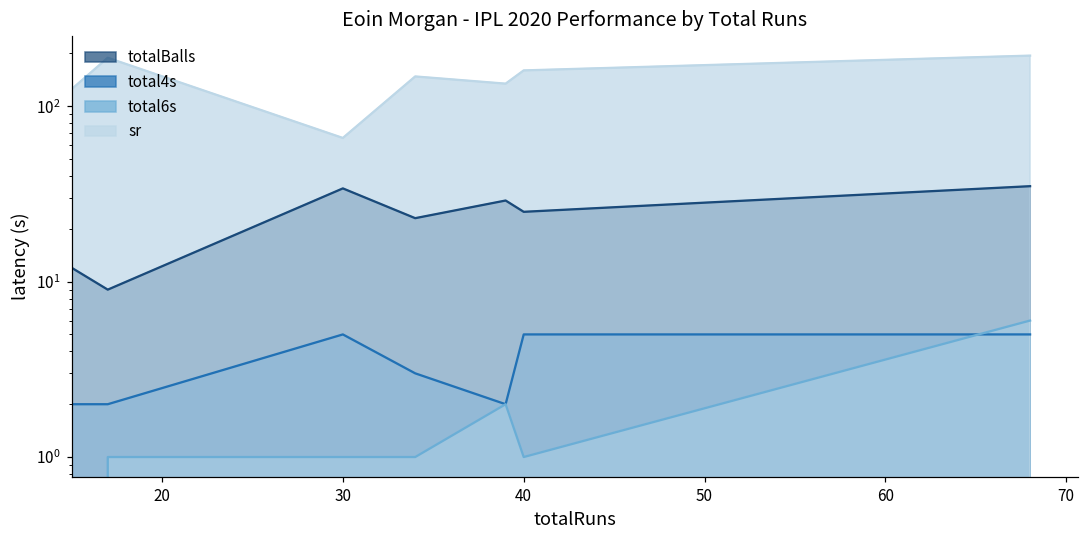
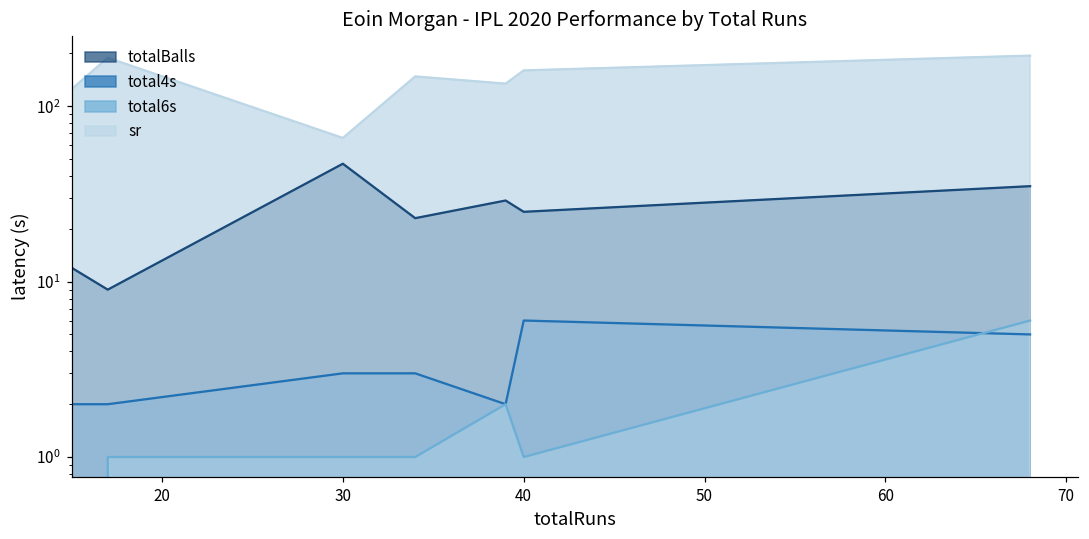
  {
    "totalBalls": {
-     "30": 34,
+     "30": 47,
      "40": 25
    },
    "total4s": {
-     "30": 5,
-     "40": 5
+     "30": 3,
+     "40": 6
    },
    "total6s": {
      "30": 1,
      "40": 1
    },
    "sr": {
      "30": 66,
      "40": 160
    }
  }
